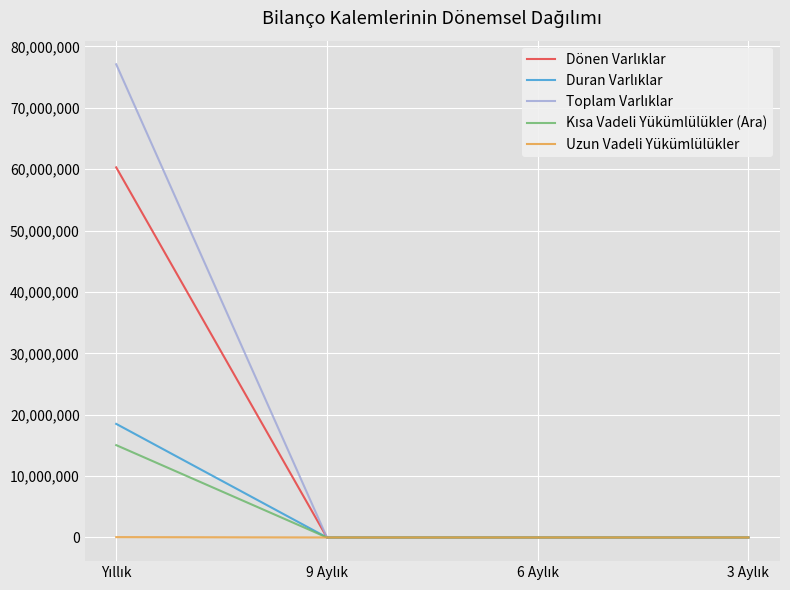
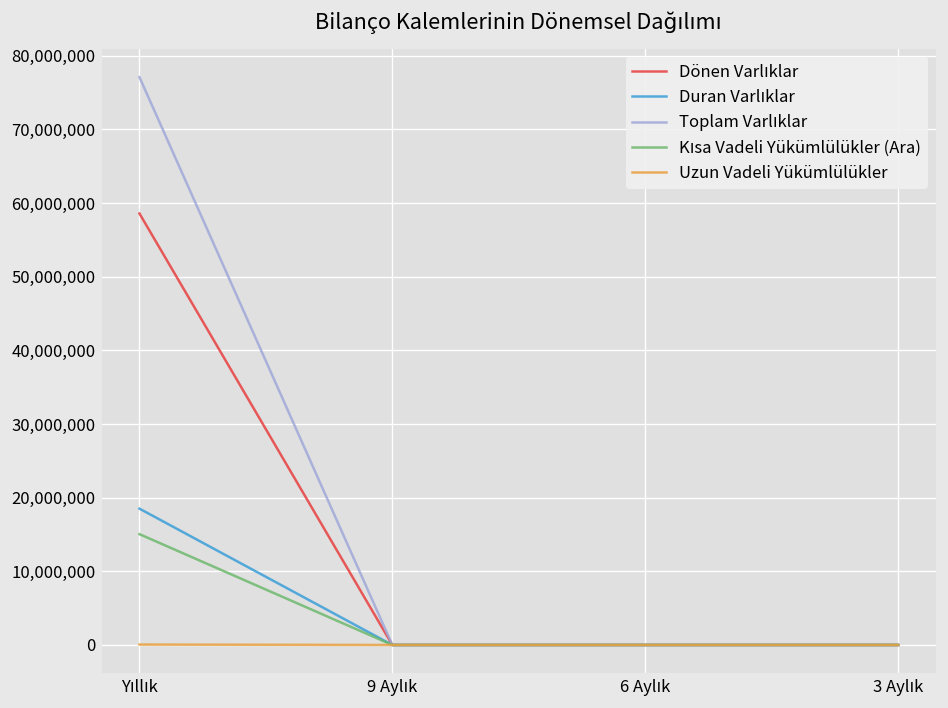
  {
    "Dönen Varlıklar": {
-     "Yıllık": "60,000,000"
+     "Yıllık": "59,000,000"
    },
    "Duran Varlıklar": {
      "Yıllık": "19,000,000"
    },
    "Toplam Varlıklar": {
      "Yıllık": "77,000,000"
    },
    "Kısa Vadeli Yükümlülükler (Ara)": {
      "Yıllık": "15,000,000"
    },
    "Uzun Vadeli Yükümlülükler": {
      "Yıllık": "0"
    }
  }
